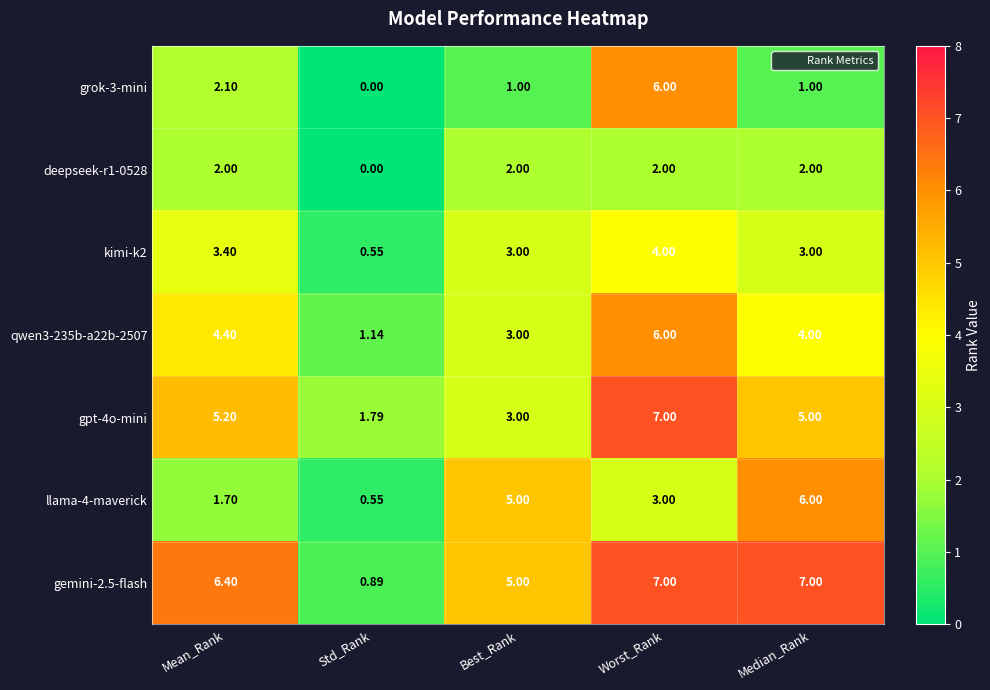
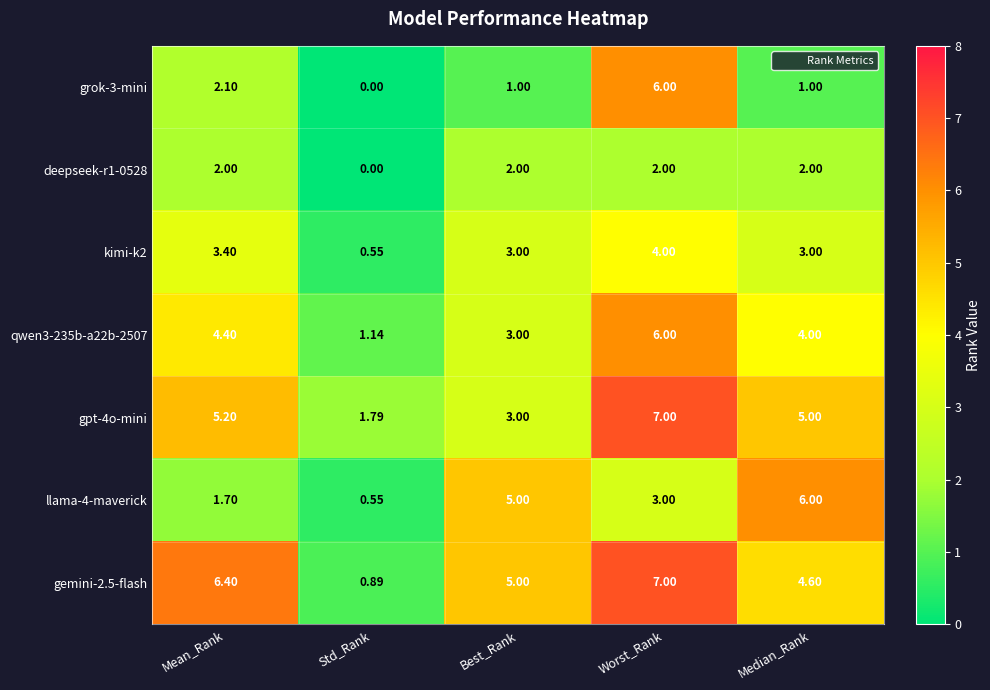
  {
    "grok-3-mini": {
      "Mean_Rank": 2.10,
      "Std_Rank": 0.00,
      "Best_Rank": 1.00,
      "Worst_Rank": 6.00,
      "Median_Rank": 1.00
    },
    "deepseek-r1-0528": {
      "Mean_Rank": 2.00,
      "Std_Rank": 0.00,
      "Best_Rank": 2.00,
      "Worst_Rank": 2.00,
      "Median_Rank": 2.00
    },
    "kimi-k2": {
      "Mean_Rank": 3.40,
      "Std_Rank": 0.55,
      "Best_Rank": 3.00,
      "Worst_Rank": 4.00,
      "Median_Rank": 3.00
    },
    "qwen3-235b-a22b-2507": {
      "Mean_Rank": 4.40,
      "Std_Rank": 1.14,
      "Best_Rank": 3.00,
      "Worst_Rank": 6.00,
      "Median_Rank": 4.00
    },
    "gpt-4o-mini": {
      "Mean_Rank": 5.20,
      "Std_Rank": 1.79,
      "Best_Rank": 3.00,
      "Worst_Rank": 7.00,
      "Median_Rank": 5.00
    },
    "llama-4-maverick": {
      "Mean_Rank": 1.70,
      "Std_Rank": 0.55,
      "Best_Rank": 5.00,
      "Worst_Rank": 3.00,
      "Median_Rank": 6.00
    },
    "gemini-2.5-flash": {
      "Mean_Rank": 6.40,
      "Std_Rank": 0.89,
      "Best_Rank": 5.00,
      "Worst_Rank": 7.00,
-     "Median_Rank": 7.00
+     "Median_Rank": 4.60
    }
  }
